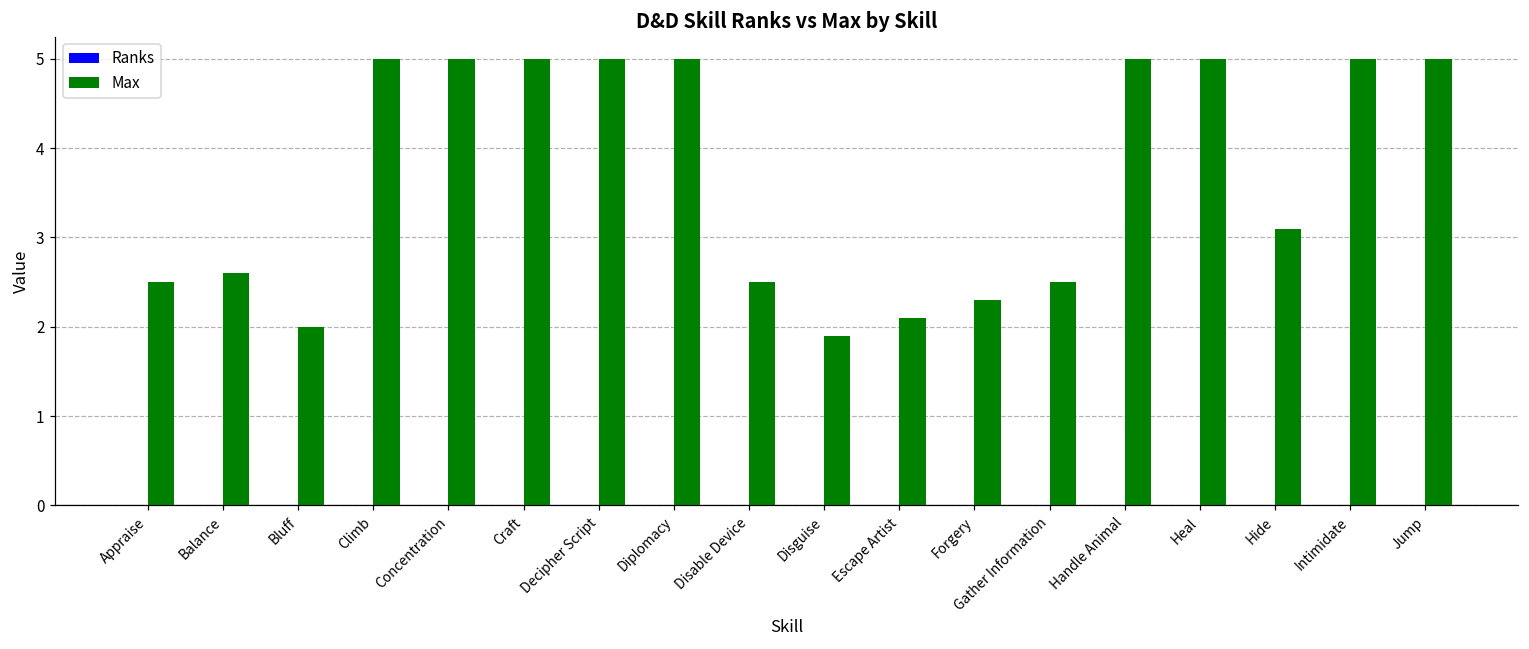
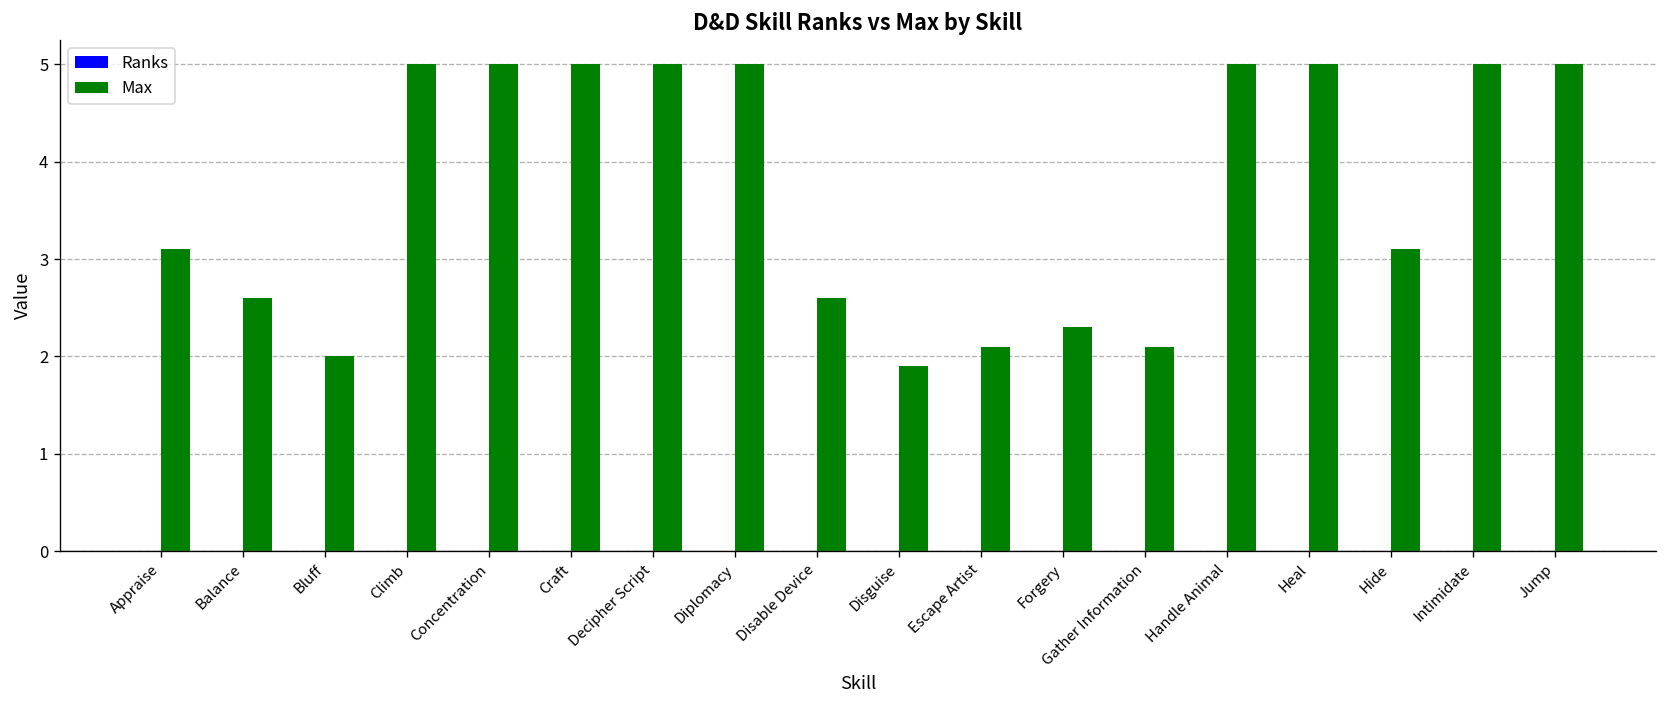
  {
    "Ranks": {
      "Appraise": 0.0,
      "Balance": 0.0,
      "Bluff": 0.0,
      "Climb": 0.0,
      "Concentration": 0.0,
      "Craft": 0.0,
      "Decipher Script": 0.0,
      "Diplomacy": 0.0,
      "Disable Device": 0.0,
      "Disguise": 0.0,
      "Escape Artist": 0.0,
      "Forgery": 0.0,
      "Gather Information": 0.0,
      "Handle Animal": 0.0,
      "Heal": 0.0,
      "Hide": 0.0,
      "Intimidate": 0.0,
      "Jump": 0.0
    },
    "Max": {
-     "Appraise": 2.5,
+     "Appraise": 3.1,
      "Balance": 2.6,
      "Bluff": 2.0,
      "Climb": 5.0,
      "Concentration": 5.0,
      "Craft": 5.0,
      "Decipher Script": 5.0,
      "Diplomacy": 5.0,
-     "Disable Device": 2.5,
+     "Disable Device": 2.6,
      "Disguise": 1.9,
      "Escape Artist": 2.1,
      "Forgery": 2.3,
-     "Gather Information": 2.5,
+     "Gather Information": 2.1,
      "Handle Animal": 5.0,
      "Heal": 5.0,
      "Hide": 3.1,
      "Intimidate": 5.0,
      "Jump": 5.0
    }
  }
